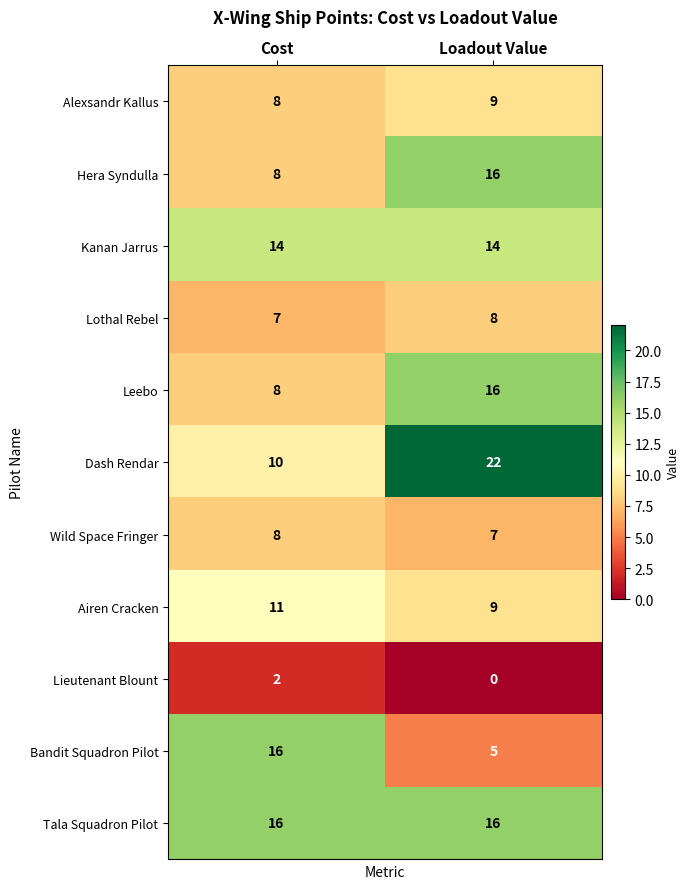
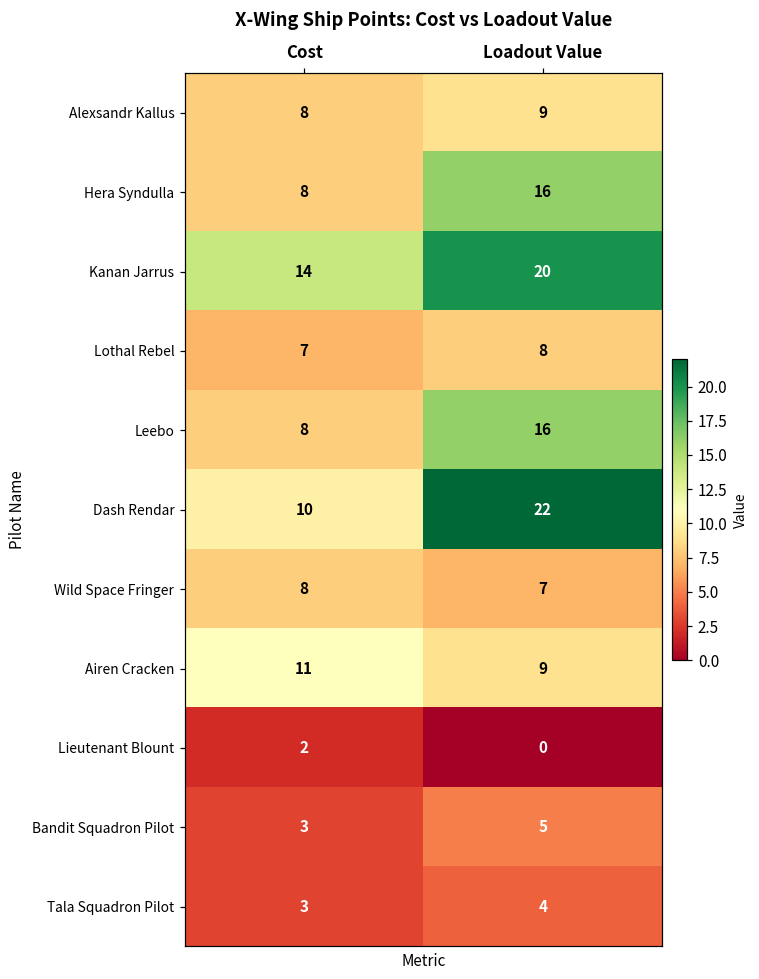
  {
    "Alexsandr Kallus": {
      "Cost": 8,
      "Loadout Value": 9
    },
    "Hera Syndulla": {
      "Cost": 8,
      "Loadout Value": 16
    },
    "Kanan Jarrus": {
      "Cost": 14,
-     "Loadout Value": 14
+     "Loadout Value": 20
    },
    "Lothal Rebel": {
      "Cost": 7,
      "Loadout Value": 8
    },
    "Leebo": {
      "Cost": 8,
      "Loadout Value": 16
    },
    "Dash Rendar": {
      "Cost": 10,
      "Loadout Value": 22
    },
    "Wild Space Fringer": {
      "Cost": 8,
      "Loadout Value": 7
    },
    "Airen Cracken": {
      "Cost": 11,
      "Loadout Value": 9
    },
    "Lieutenant Blount": {
      "Cost": 2,
      "Loadout Value": 0
    },
    "Bandit Squadron Pilot": {
-     "Cost": 16,
+     "Cost": 3,
      "Loadout Value": 5
    },
    "Tala Squadron Pilot": {
-     "Cost": 16,
-     "Loadout Value": 16
+     "Cost": 3,
+     "Loadout Value": 4
    }
  }
